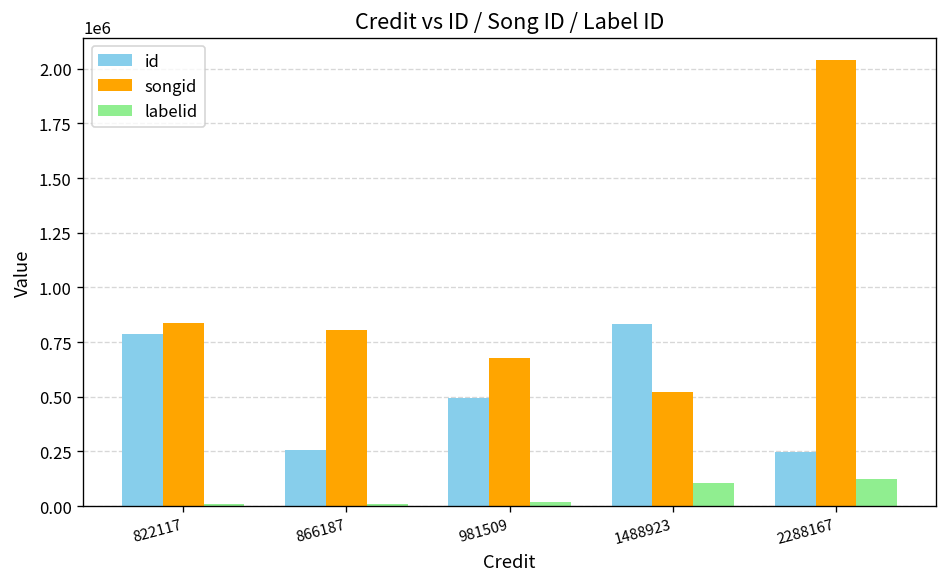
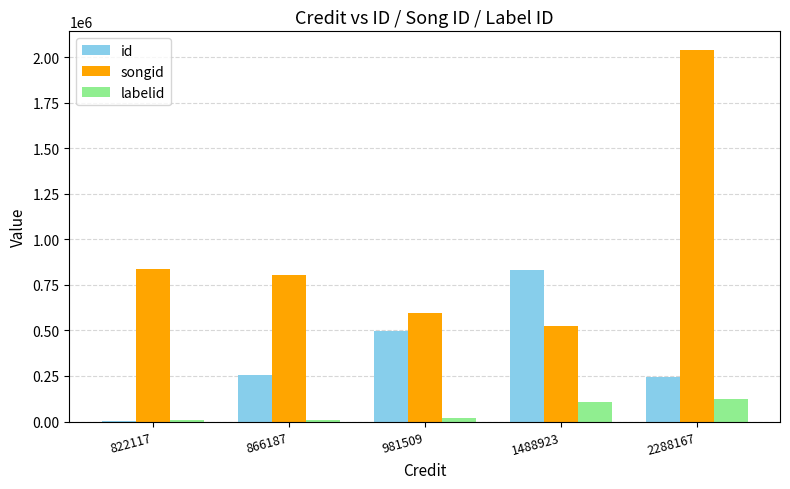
  {
    "id": {
-     "822117": 790000,
+     "822117": 0,
      "866187": 260000,
      "981509": 500000,
      "1488923": 830000,
      "2288167": 250000
    },
    "songid": {
      "822117": 830000,
      "866187": 810000,
-     "981509": 680000,
+     "981509": 600000,
      "1488923": 520000,
      "2288167": 2040000
    },
    "labelid": {
      "981509": 20000,
      "1488923": 110000,
      "2288167": 120000
    }
  }
